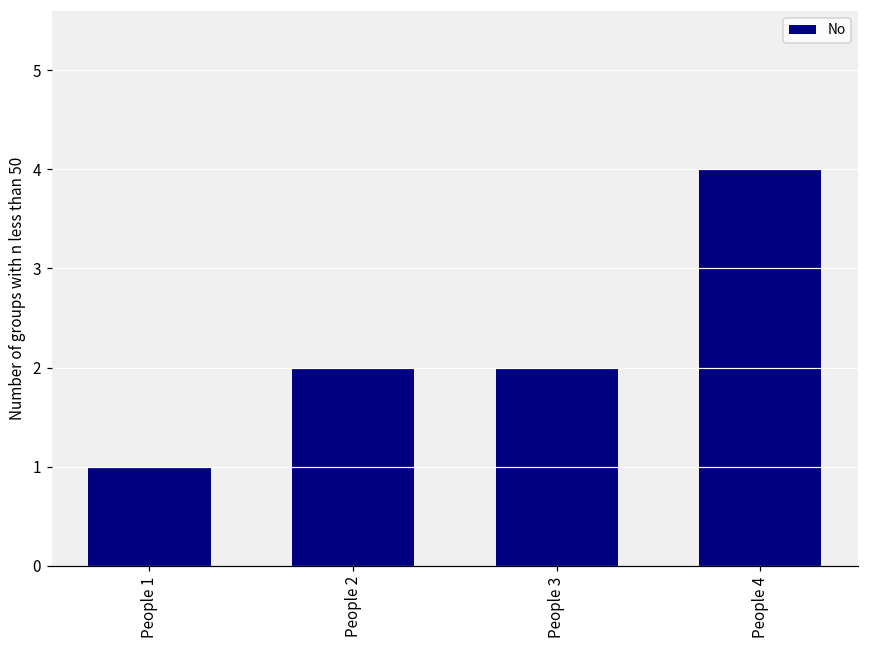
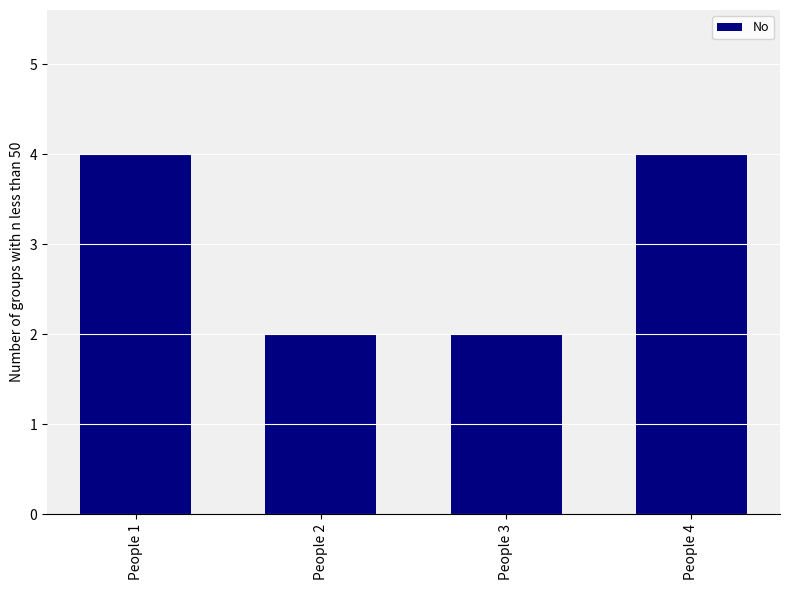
  {
-   "People 1": 1,
+   "People 1": 4,
    "People 2": 2,
    "People 3": 2,
    "People 4": 4
  }
